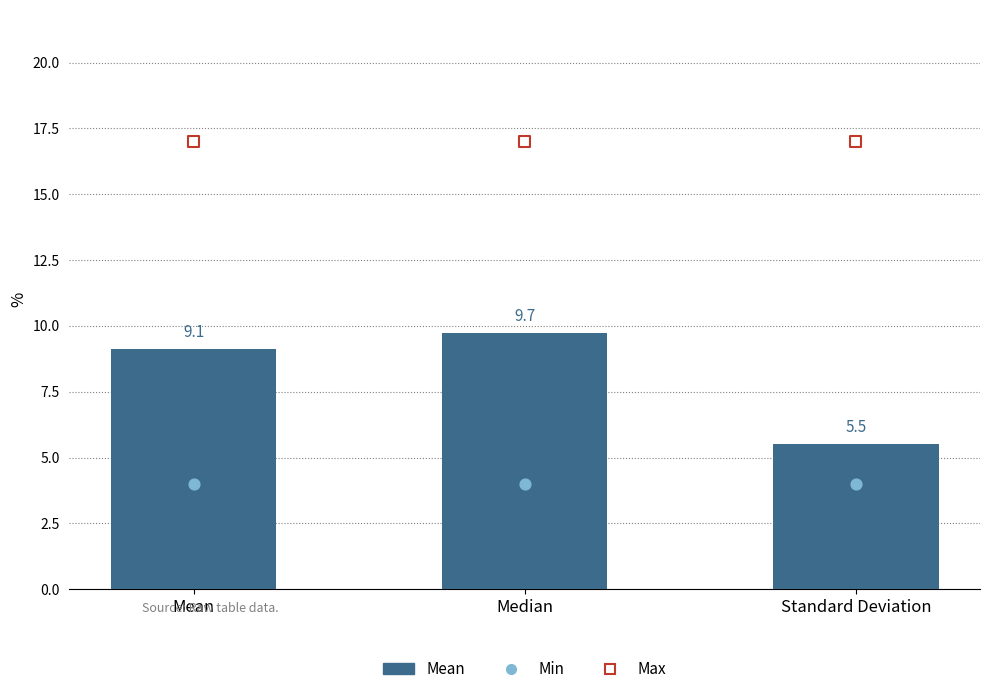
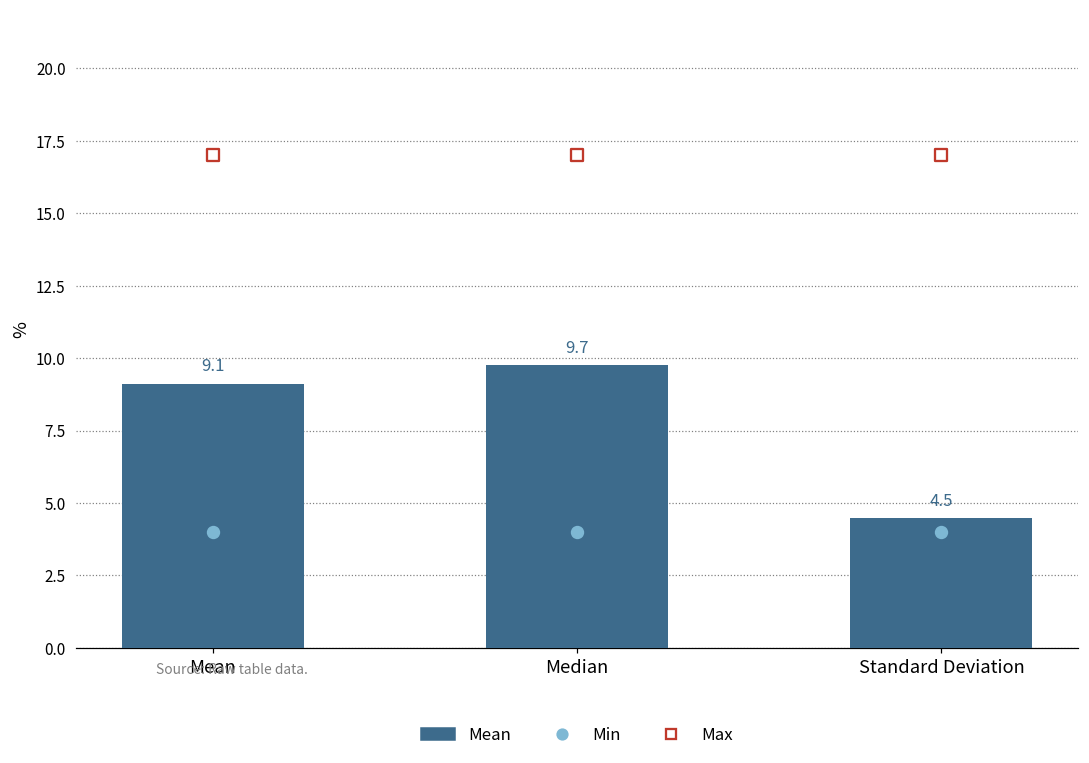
  {
    "Mean": {
      "Mean": 9.1,
      "Median": 9.7,
-     "Standard Deviation": 5.5
+     "Standard Deviation": 4.5
    }
  }
